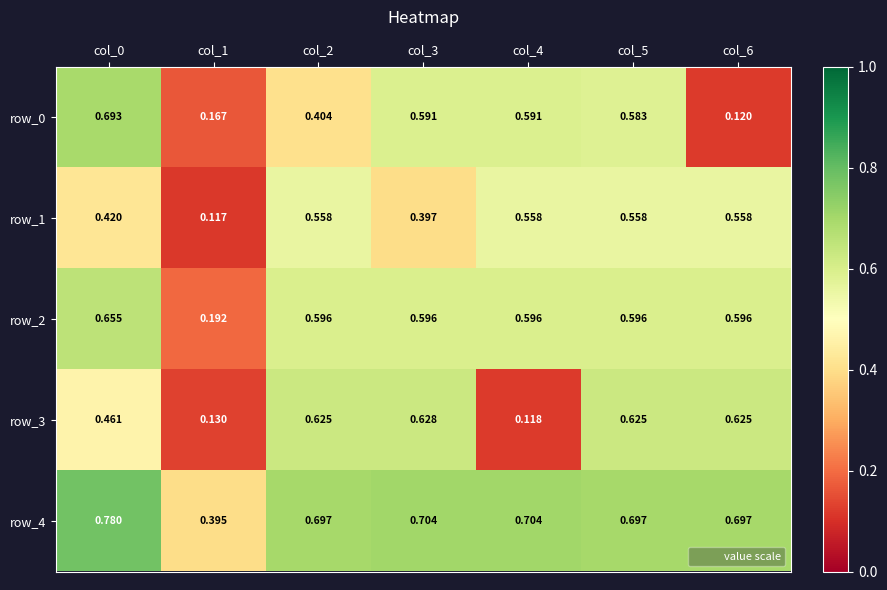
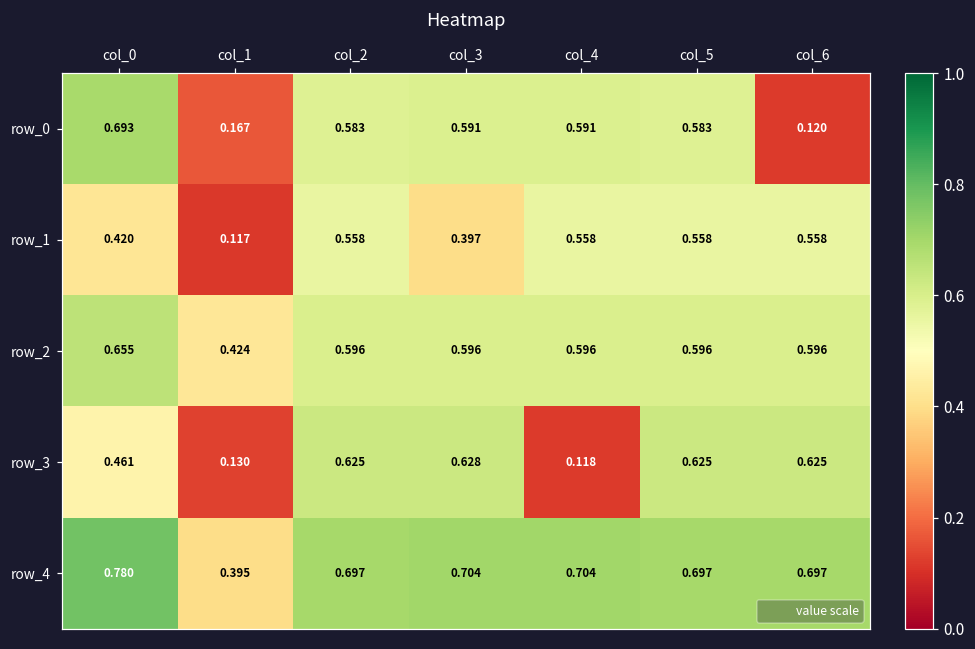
  {
    "row_0": {
      "col_0": 0.693,
      "col_1": 0.167,
-     "col_2": 0.404,
+     "col_2": 0.583,
      "col_3": 0.591,
      "col_4": 0.591,
      "col_5": 0.583,
      "col_6": 0.120
    },
    "row_1": {
      "col_0": 0.420,
      "col_1": 0.117,
      "col_2": 0.558,
      "col_3": 0.397,
      "col_4": 0.558,
      "col_5": 0.558,
      "col_6": 0.558
    },
    "row_2": {
      "col_0": 0.655,
-     "col_1": 0.192,
+     "col_1": 0.424,
      "col_2": 0.596,
      "col_3": 0.596,
      "col_4": 0.596,
      "col_5": 0.596,
      "col_6": 0.596
    },
    "row_3": {
      "col_0": 0.461,
      "col_1": 0.130,
      "col_2": 0.625,
      "col_3": 0.628,
      "col_4": 0.118,
      "col_5": 0.625,
      "col_6": 0.625
    },
    "row_4": {
      "col_0": 0.780,
      "col_1": 0.395,
      "col_2": 0.697,
      "col_3": 0.704,
      "col_4": 0.704,
      "col_5": 0.697,
      "col_6": 0.697
    }
  }
